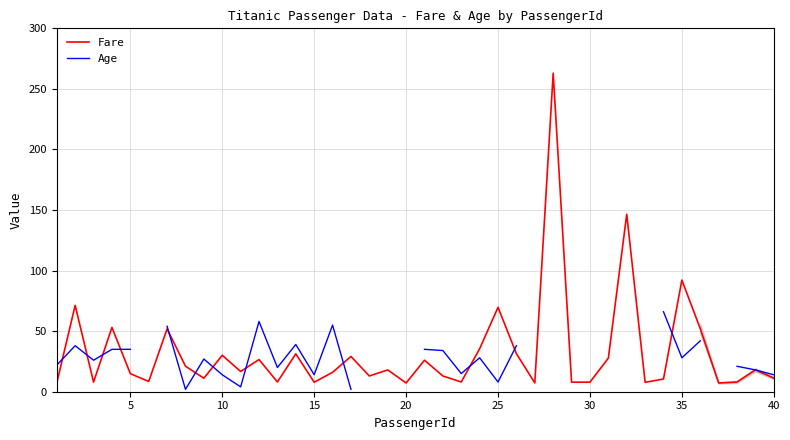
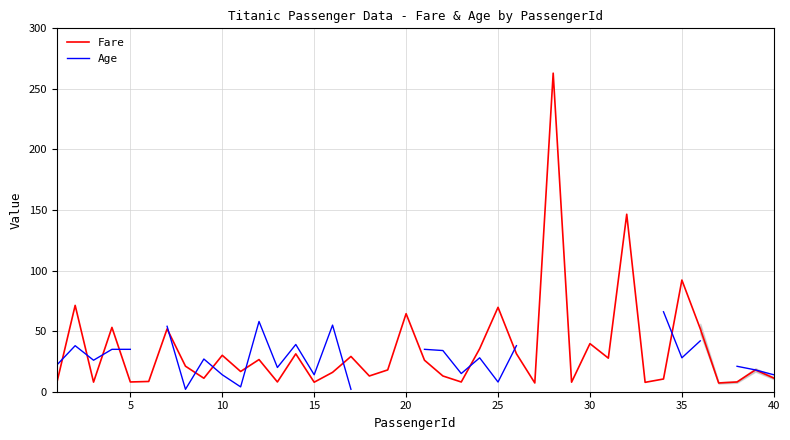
  {
    "Fare": {
-     "5": 15,
+     "5": 8,
      "10": 30,
      "15": 8,
-     "20": 7,
+     "20": 64,
      "25": 70,
-     "30": 8,
+     "30": 40,
      "35": 92
    },
    "Age": {
      "5": 35,
      "10": 14,
      "15": 14,
      "25": 8,
      "35": 28
    }
  }
